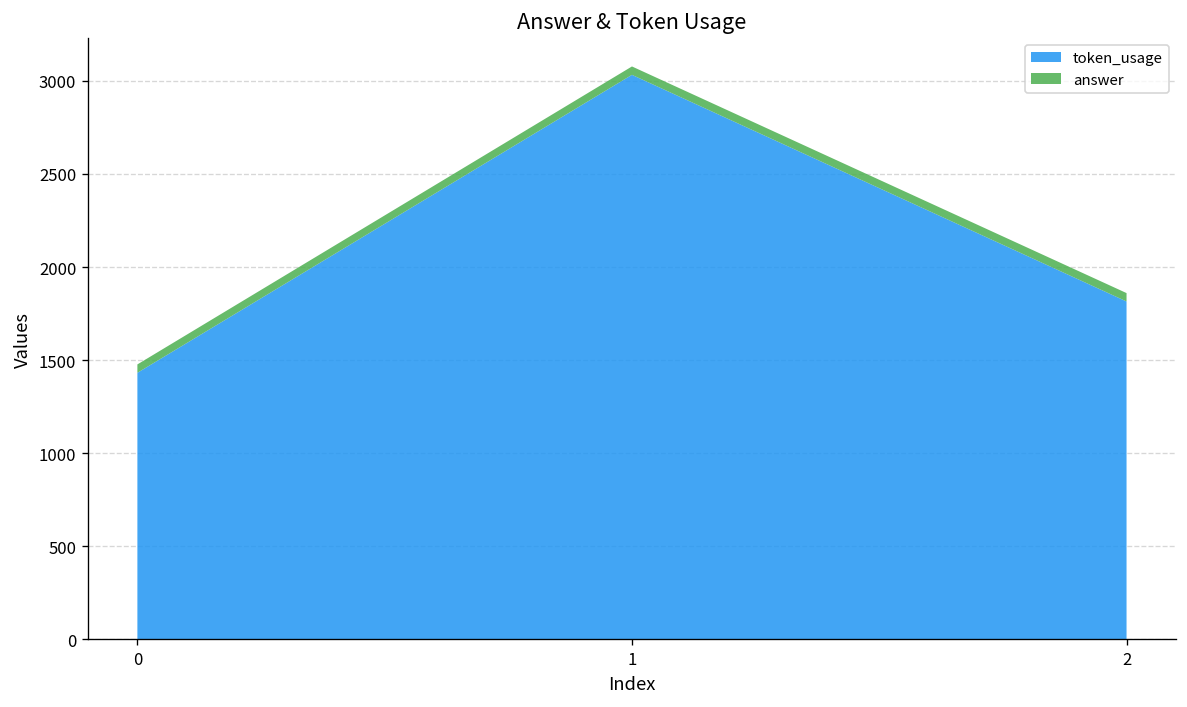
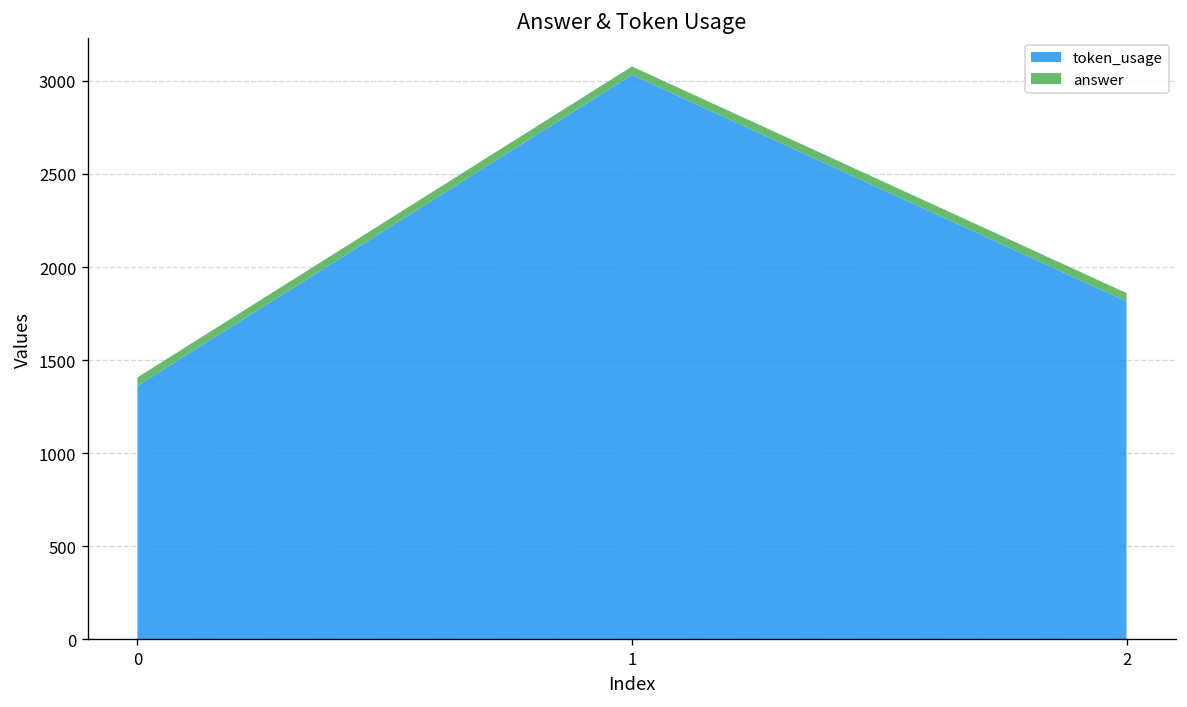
  {
    "token_usage": {
-     "0": 1430,
+     "0": 1360,
      "1": 3030,
      "2": 1820
    },
    "answer": {
      "0": 50,
      "1": 50,
      "2": 50
    }
  }
